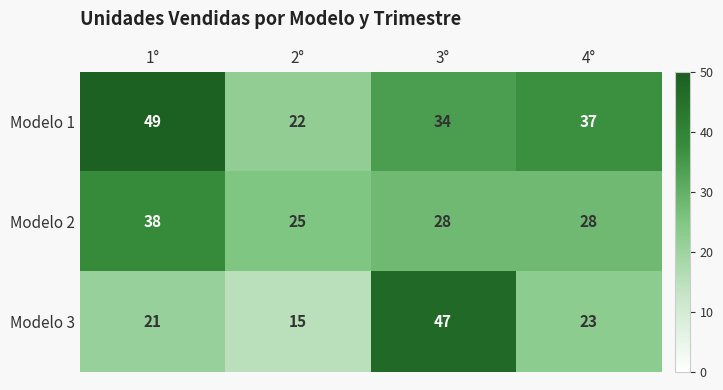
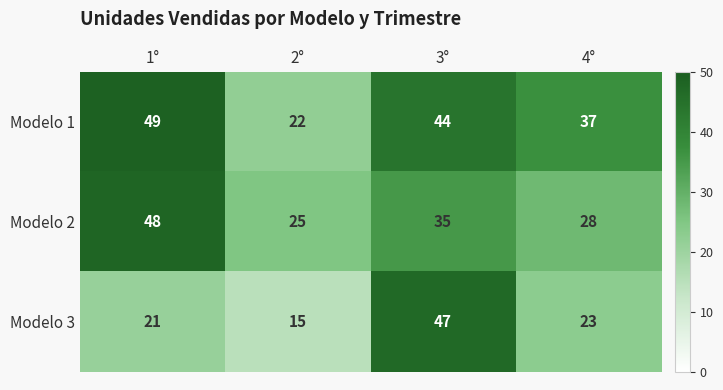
  {
    "Modelo 1": {
      "1°": 49,
      "2°": 22,
-     "3°": 34,
+     "3°": 44,
      "4°": 37
    },
    "Modelo 2": {
-     "1°": 38,
+     "1°": 48,
      "2°": 25,
-     "3°": 28,
+     "3°": 35,
      "4°": 28
    },
    "Modelo 3": {
      "1°": 21,
      "2°": 15,
      "3°": 47,
      "4°": 23
    }
  }
